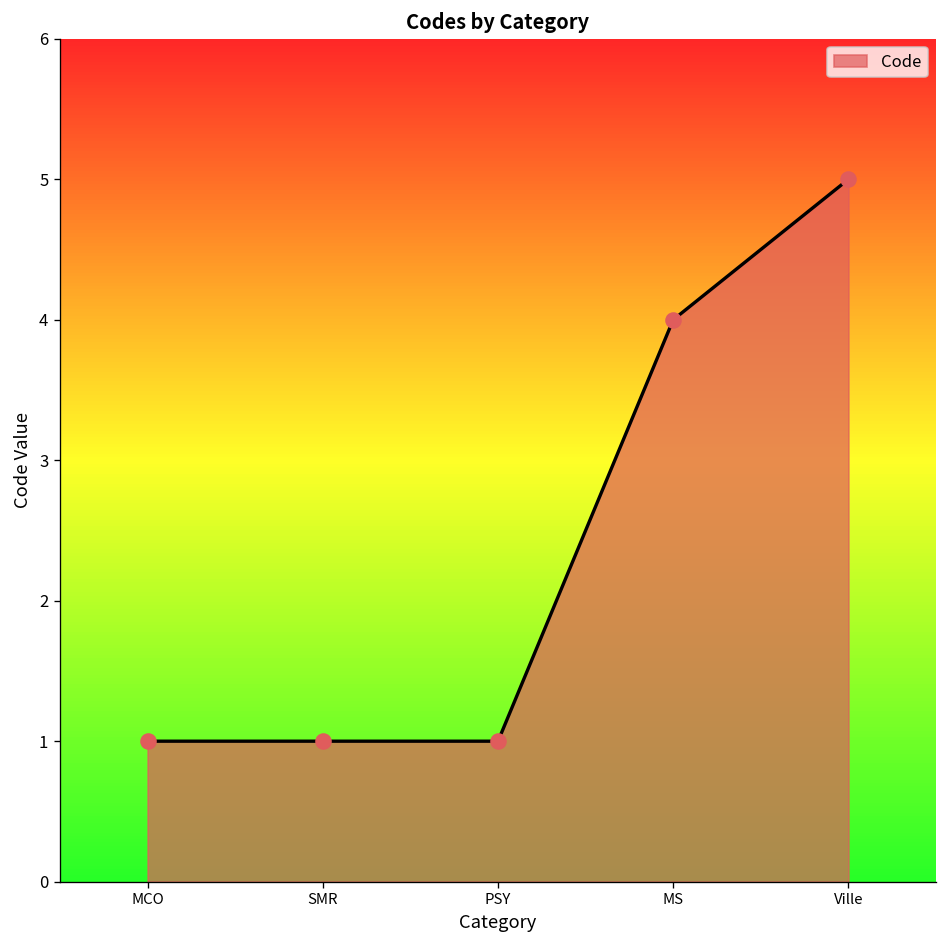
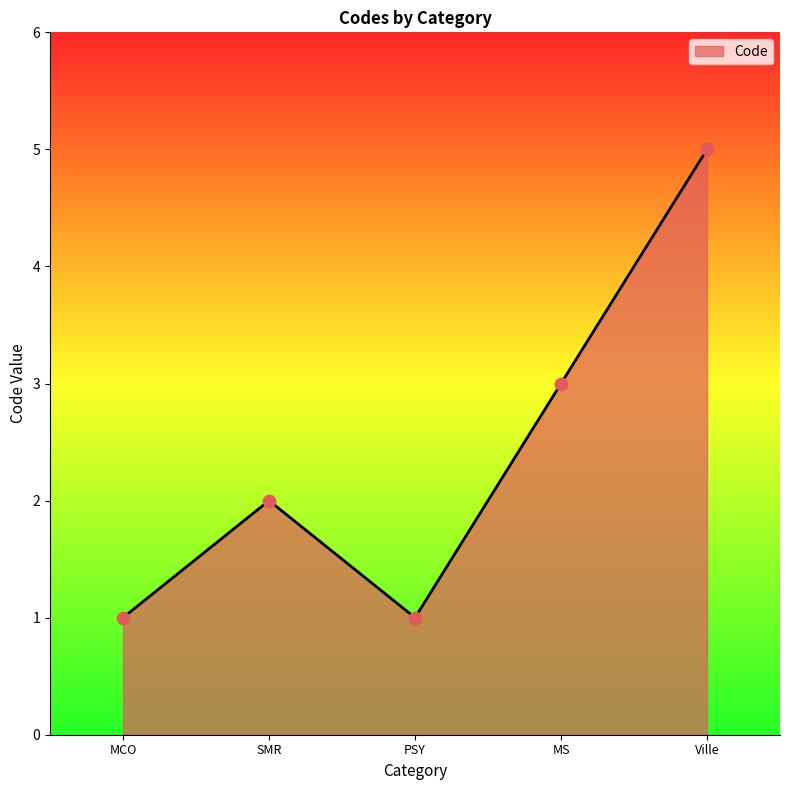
  {
    "MCO": 1,
-   "SMR": 1,
+   "SMR": 2,
    "PSY": 1,
-   "MS": 4,
+   "MS": 3,
    "Ville": 5
  }
